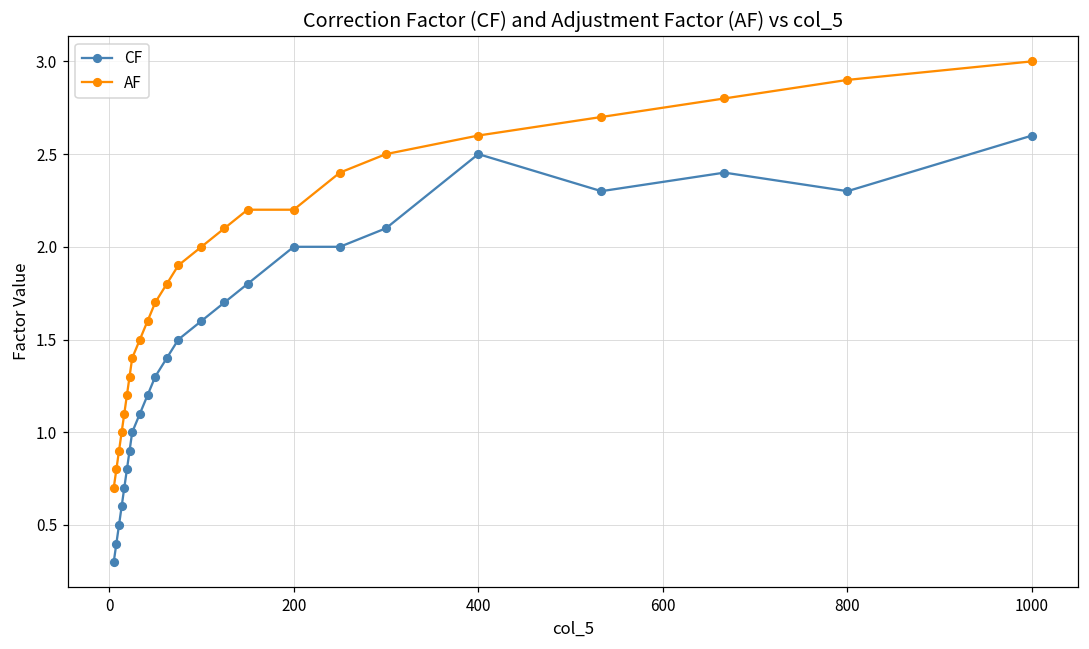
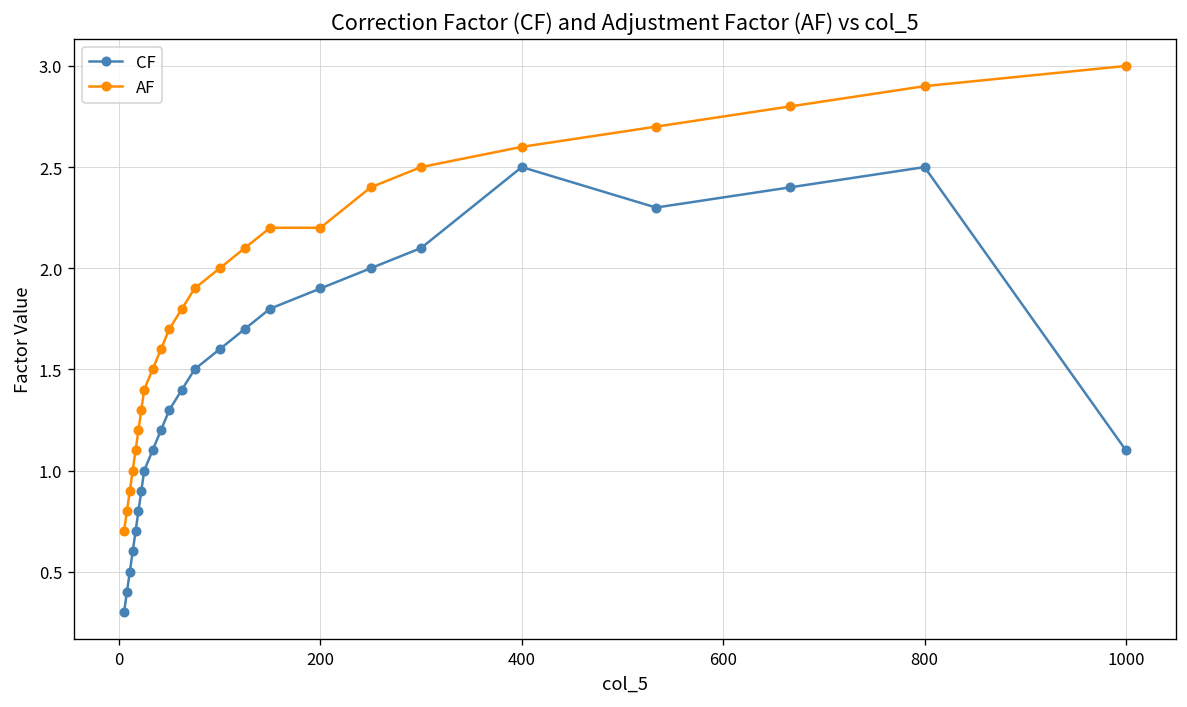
  {
    "CF": {
-     "200": 2.0,
+     "200": 1.9,
      "400": 2.5,
-     "800": 2.3,
-     "1000": 2.6
+     "800": 2.5,
+     "1000": 1.1
    },
    "AF": {
      "200": 2.2,
      "400": 2.6,
      "800": 2.9,
      "1000": 3.0
    }
  }
